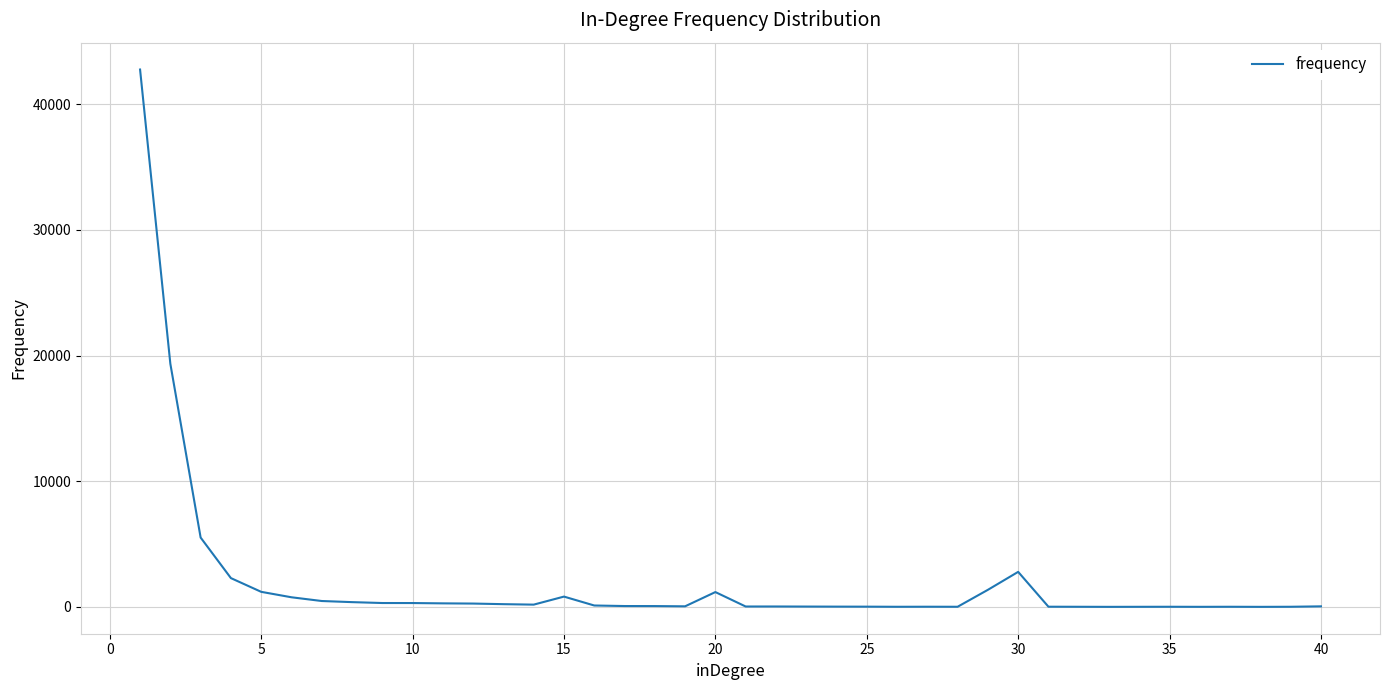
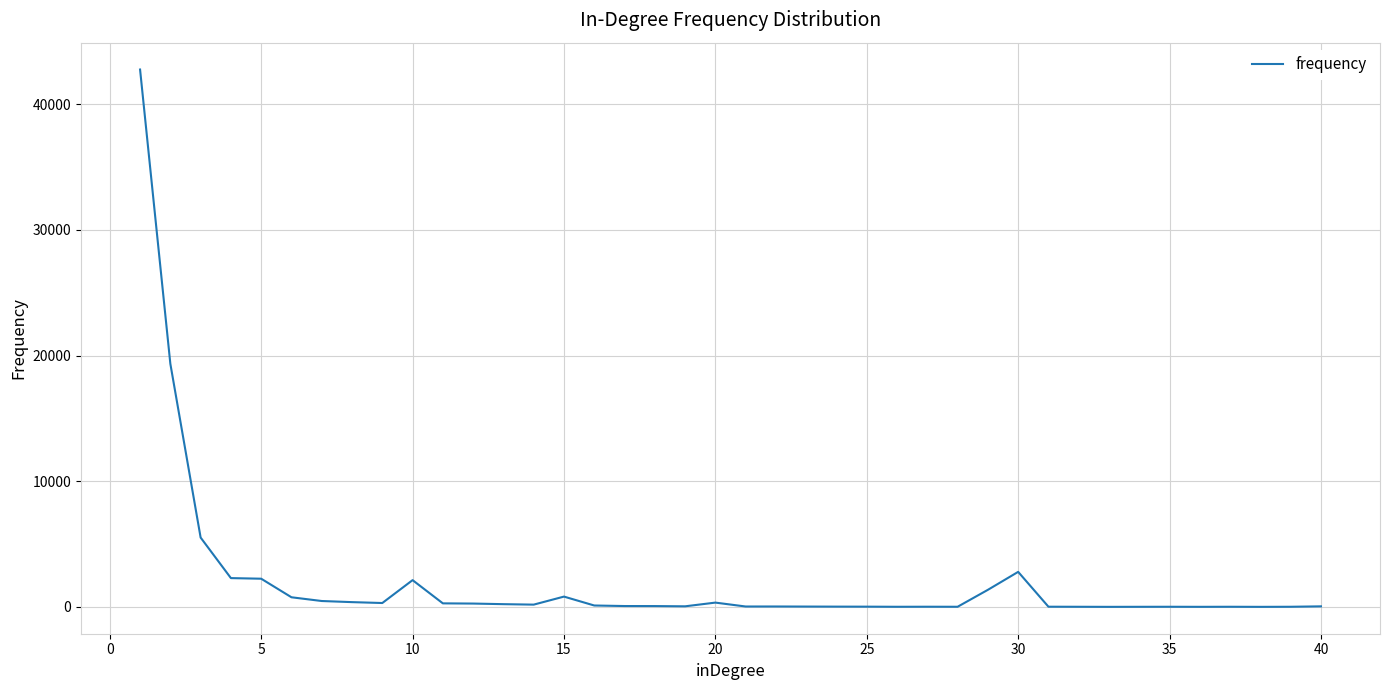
  {
-   "5": 1200,
-   "10": 300,
+   "5": 2200,
+   "10": 2100,
    "15": 800,
-   "20": 1200,
+   "20": 300,
    "25": 0,
    "30": 2800,
    "35": 0,
    "40": 100
  }
